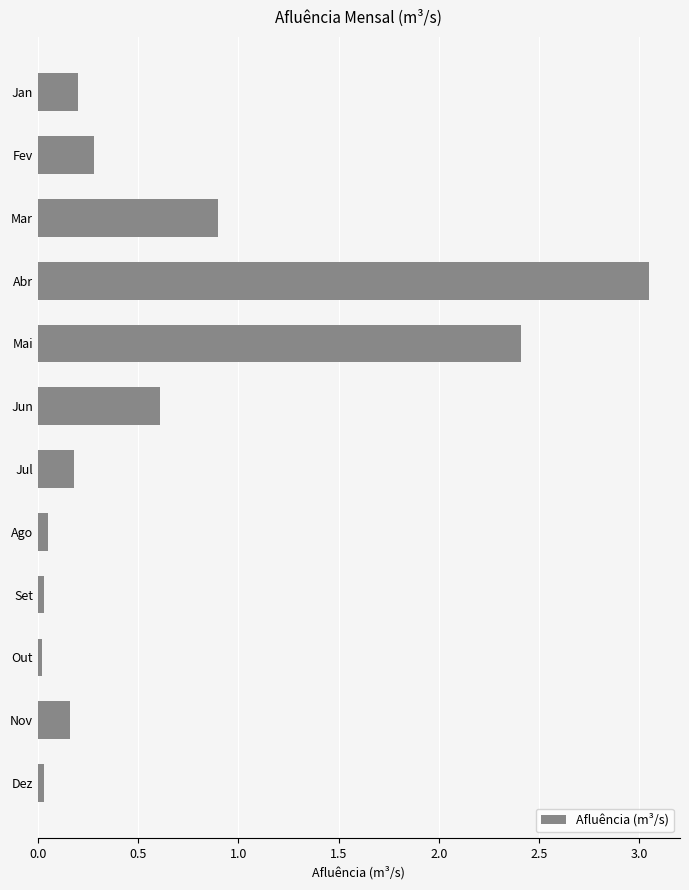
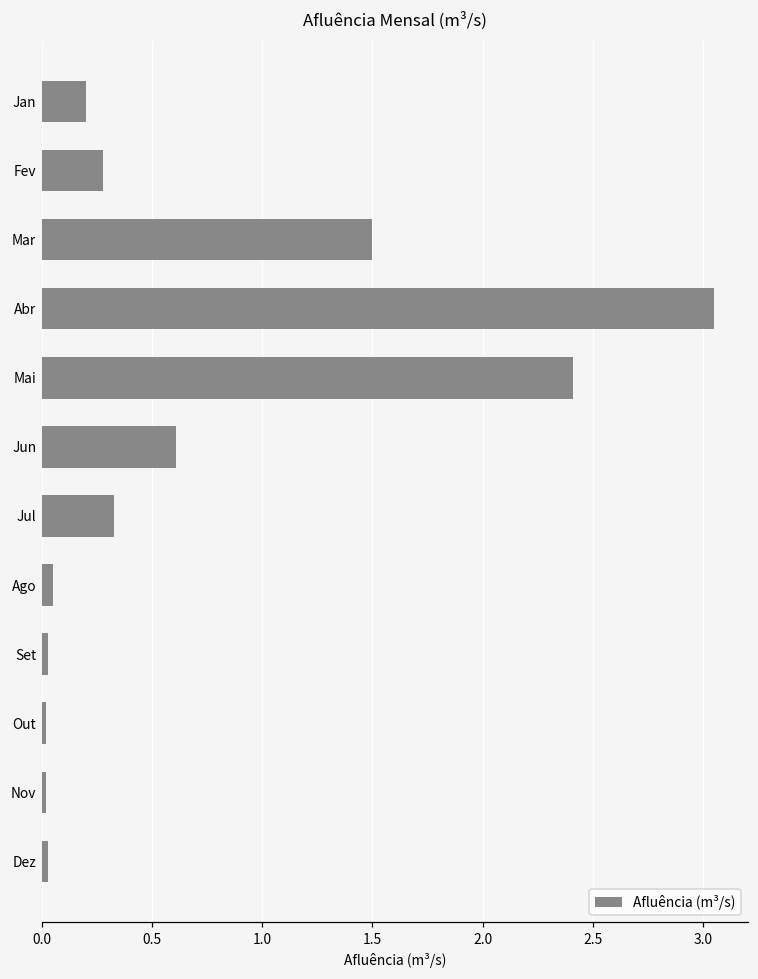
  {
    "Jan": 0.20,
    "Fev": 0.28,
-   "Mar": 0.9,
+   "Mar": 1.5,
    "Abr": 3.05,
    "Mai": 2.41,
    "Jun": 0.61,
-   "Jul": 0.18,
+   "Jul": 0.33,
    "Ago": 0.05,
    "Set": 0.03,
    "Out": 0.02,
-   "Nov": 0.16,
+   "Nov": 0.02,
    "Dez": 0.03
  }
